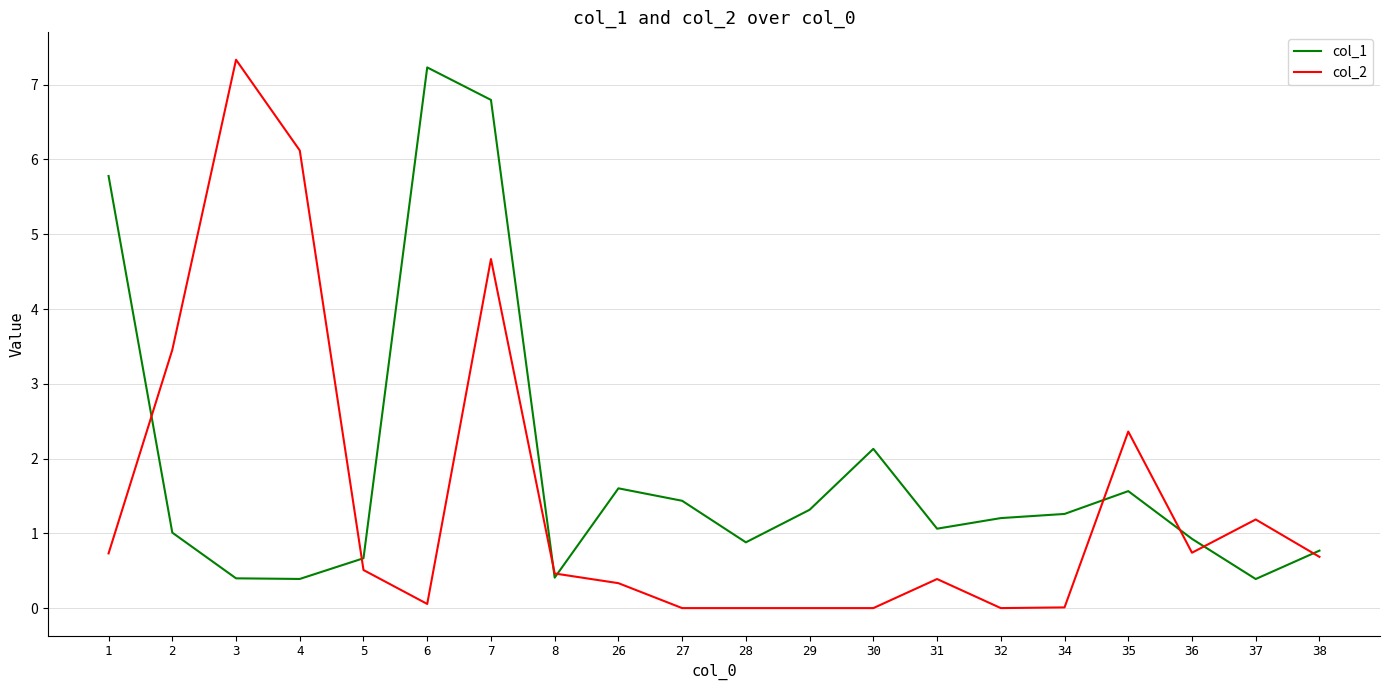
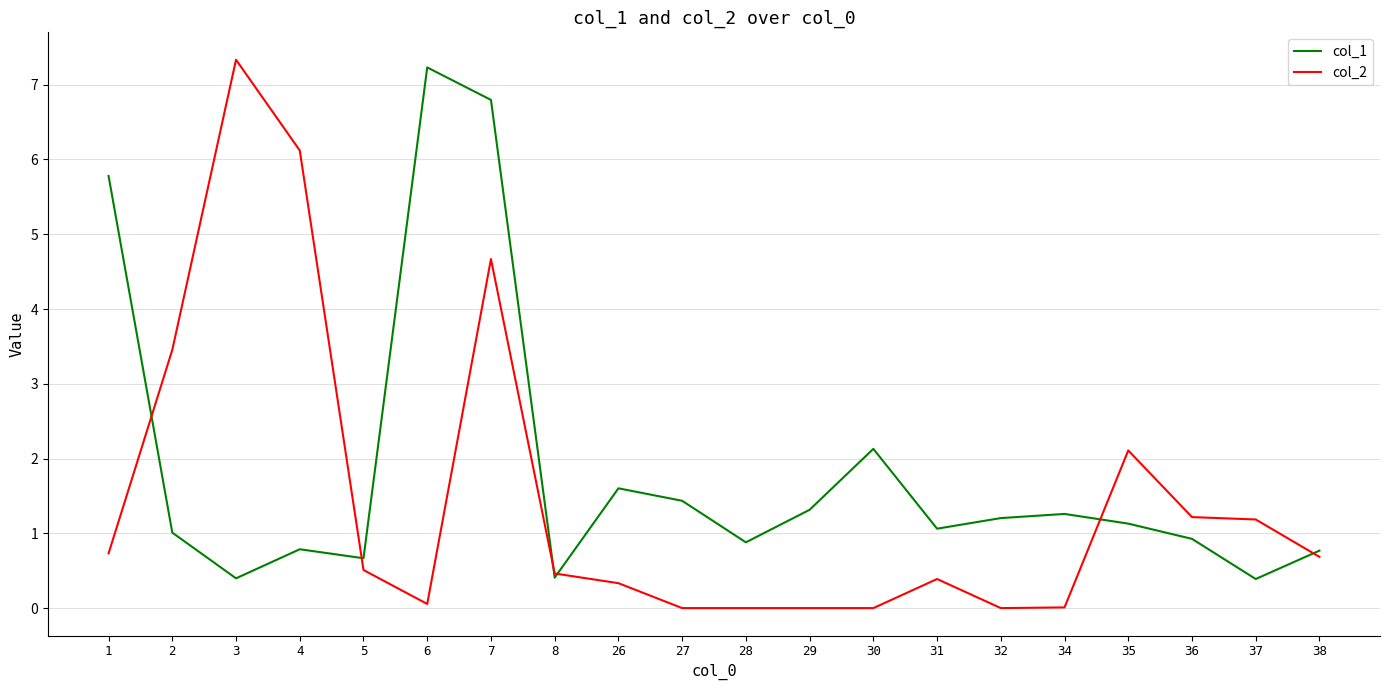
  {
    "col_1": {
      "1": 5.8,
      "2": 1.0,
      "3": 0.4,
-     "4": 0.4,
+     "4": 0.8,
      "5": 0.7,
      "6": 7.2,
      "7": 6.8,
      "8": 0.4,
      "26": 1.6,
      "27": 1.4,
      "28": 0.9,
      "29": 1.3,
      "30": 2.1,
      "31": 1.1,
      "32": 1.2,
      "34": 1.3,
-     "35": 1.6,
+     "35": 1.1,
      "36": 0.9,
      "37": 0.4,
      "38": 0.8
    },
    "col_2": {
      "1": 0.7,
      "2": 3.5,
      "3": 7.3,
      "4": 6.1,
      "5": 0.5,
      "6": 0.1,
      "7": 4.7,
      "8": 0.5,
      "26": 0.3,
      "27": 0.0,
      "28": 0.0,
      "29": 0.0,
      "30": 0.0,
      "31": 0.4,
      "32": 0.0,
      "34": 0.0,
-     "35": 2.4,
-     "36": 0.7,
+     "35": 2.1,
+     "36": 1.2,
      "37": 1.2,
      "38": 0.7
    }
  }
